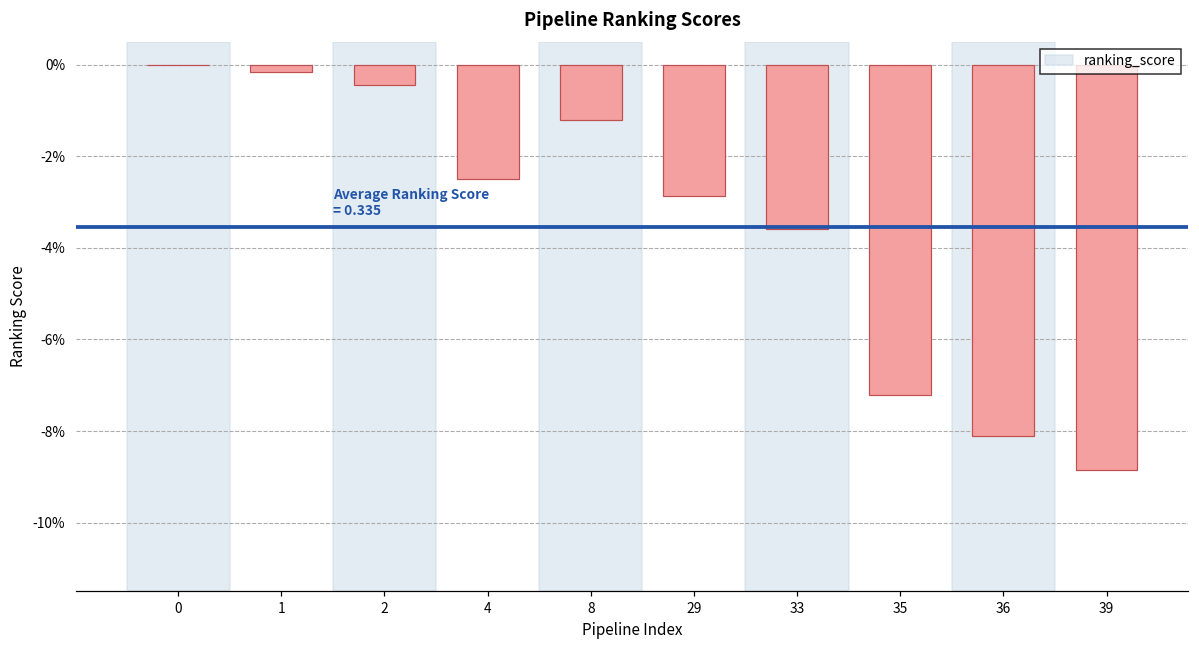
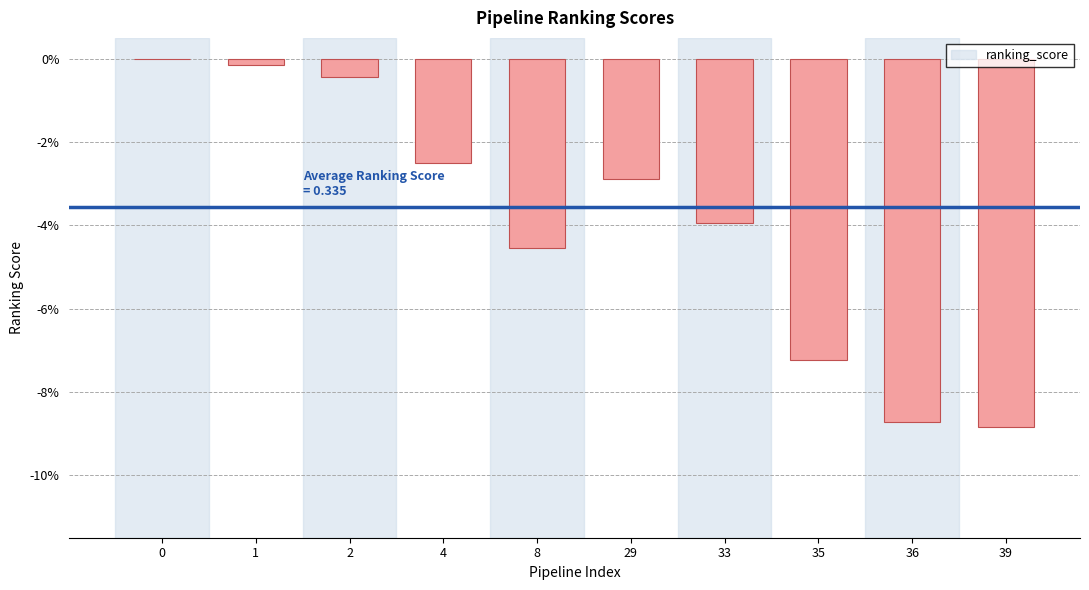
  {
    "0": "0.0%",
    "1": "-0.2%",
    "2": "-0.5%",
-   "8": "-1.2%",
+   "8": "-4.6%",
    "29": "-2.9%",
-   "33": "-3.6%",
+   "33": "-3.9%",
    "35": "-7.2%",
-   "36": "-8.1%",
+   "36": "-8.7%",
    "39": "-8.8%"
  }
